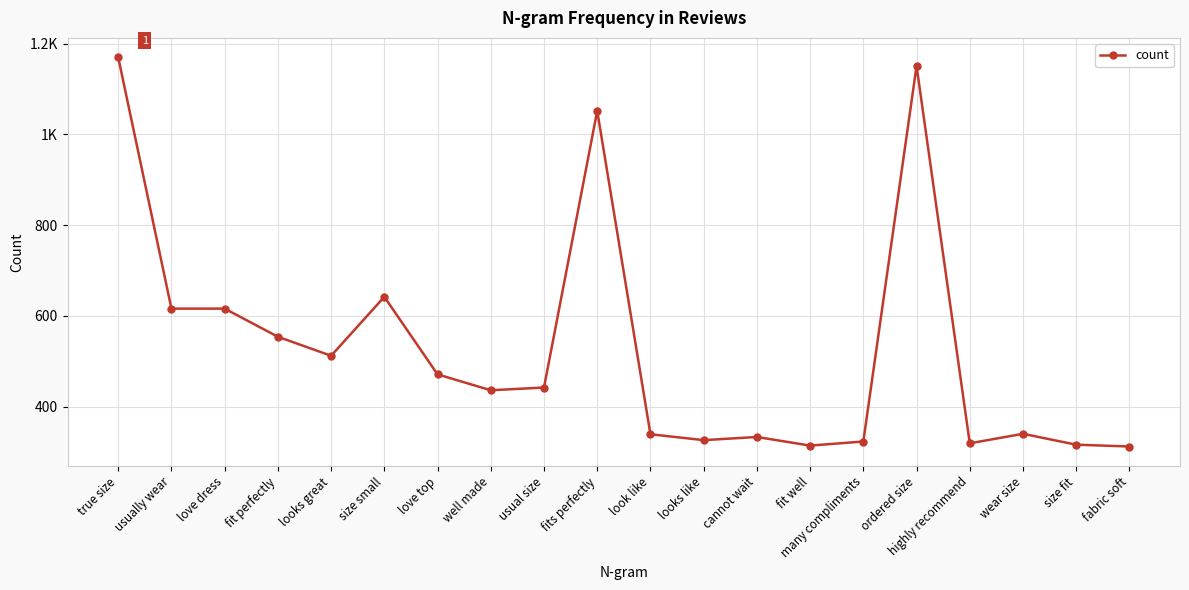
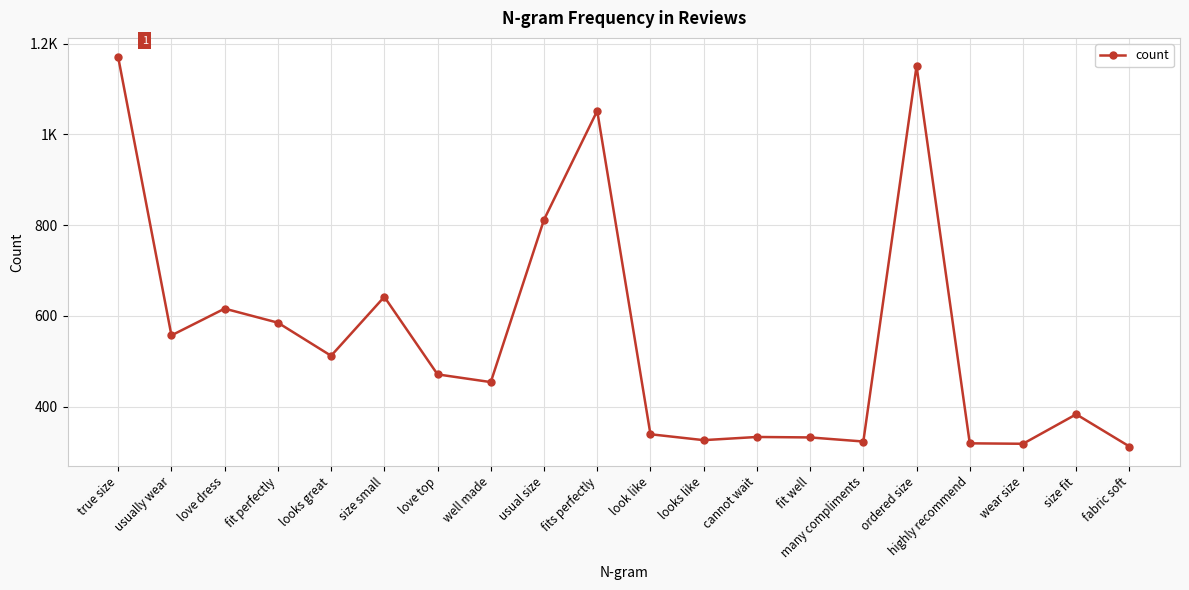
  {
    "true size": 1170,
-   "usually wear": 620,
+   "usually wear": 560,
    "love dress": 620,
-   "fit perfectly": 550,
+   "fit perfectly": 590,
    "looks great": 510,
    "size small": 640,
    "love top": 470,
-   "well made": 440,
-   "usual size": 440,
+   "well made": 450,
+   "usual size": 810,
    "fits perfectly": 1050,
    "look like": 340,
    "looks like": 330,
    "cannot wait": 330,
-   "fit well": 310,
+   "fit well": 330,
    "many compliments": 320,
    "ordered size": 1150,
    "highly recommend": 320,
-   "wear size": 340,
-   "size fit": 320,
+   "wear size": 320,
+   "size fit": 380,
    "fabric soft": 310
  }
